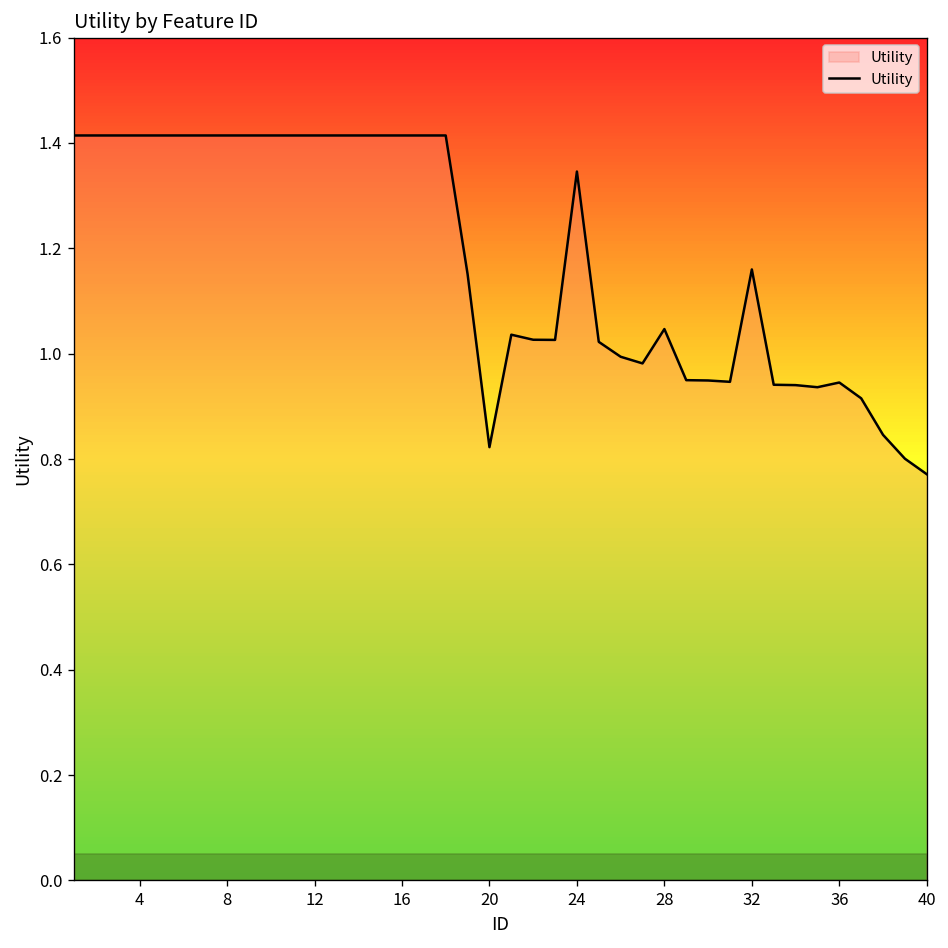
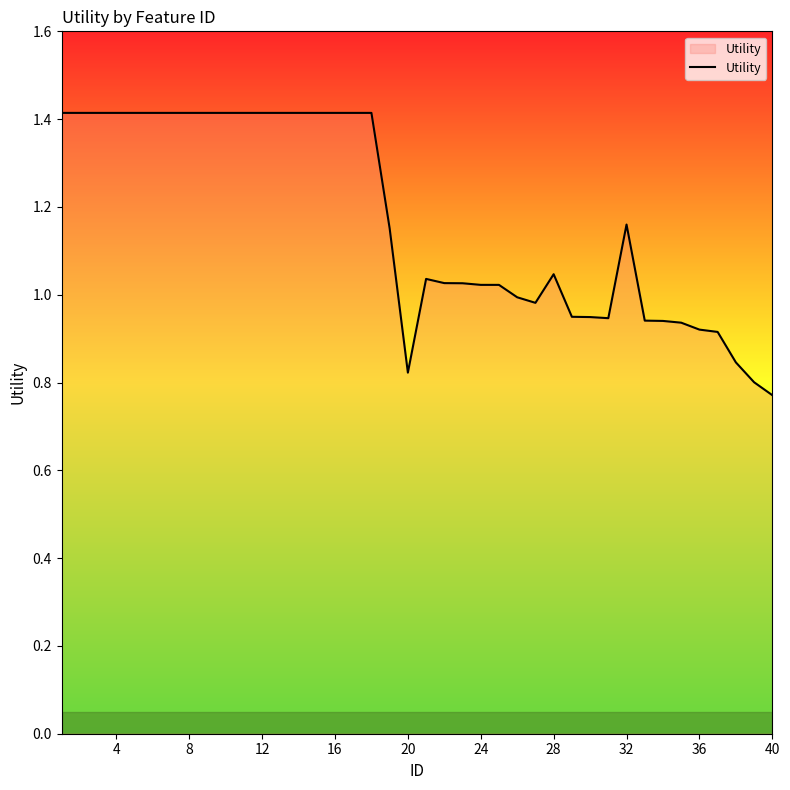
  {
    "4": 1.41,
    "8": 1.41,
    "12": 1.41,
    "16": 1.41,
    "20": 0.82,
-   "24": 1.35,
+   "24": 1.02,
    "28": 1.05,
    "32": 1.16,
-   "36": 0.95,
+   "36": 0.92,
    "40": 0.77
  }
